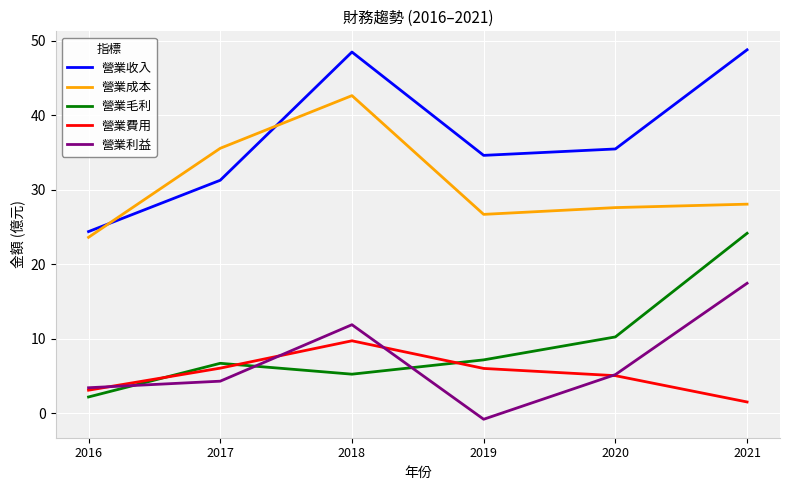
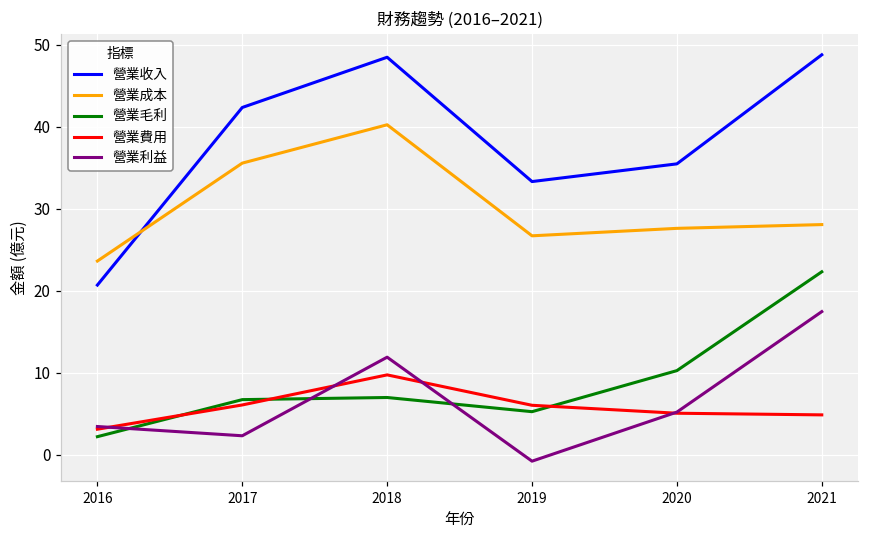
  {
    "營業收入": {
-     "2016": 24,
-     "2017": 31,
+     "2016": 21,
+     "2017": 42,
      "2018": 49,
-     "2019": 35,
+     "2019": 33,
      "2020": 35,
      "2021": 49
    },
    "營業成本": {
      "2016": 24,
      "2017": 36,
-     "2018": 43,
+     "2018": 40,
      "2019": 27,
      "2020": 28,
      "2021": 28
    },
    "營業毛利": {
      "2016": 2,
      "2017": 7,
-     "2018": 5,
-     "2019": 7,
+     "2018": 7,
+     "2019": 5,
      "2020": 10,
-     "2021": 24
+     "2021": 22
    },
    "營業費用": {
      "2017": 6,
      "2018": 10,
      "2019": 6,
-     "2021": 2
+     "2021": 5
    },
    "營業利益": {
-     "2017": 4,
+     "2017": 2,
      "2018": 12,
      "2019": -1,
      "2021": 17
    }
  }
